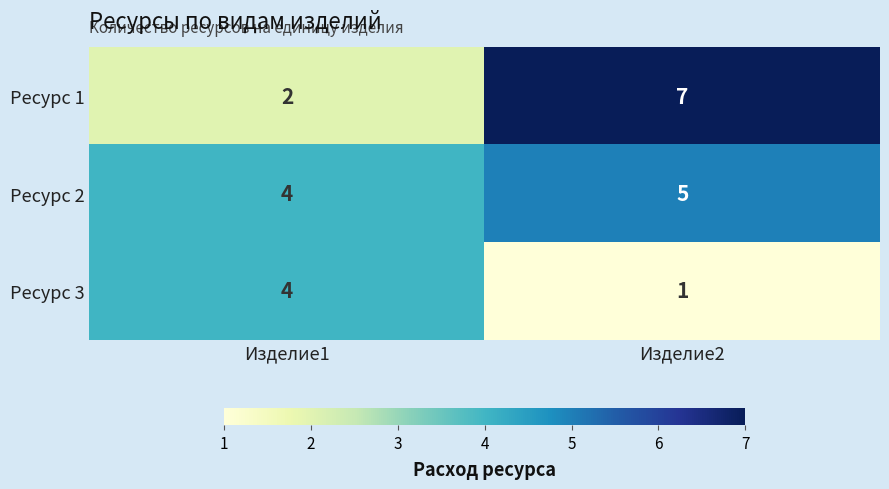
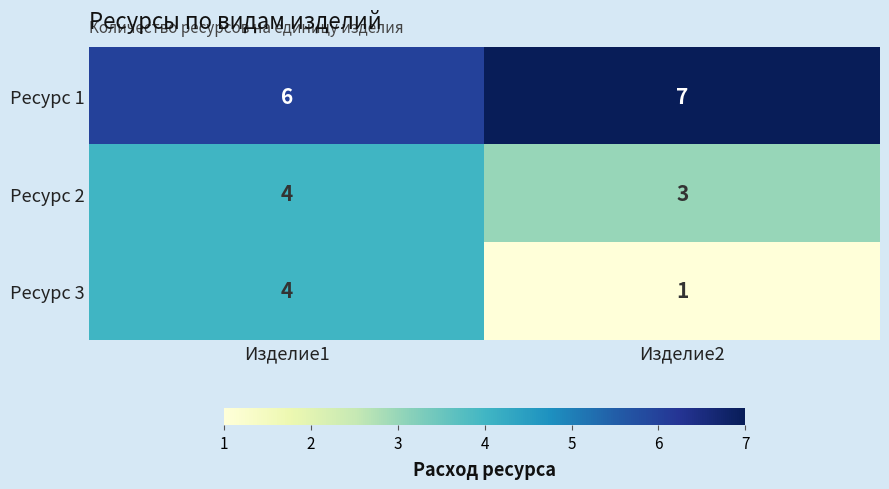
  {
    "Ресурс 1": {
-     "Изделие1": 2,
+     "Изделие1": 6,
      "Изделие2": 7
    },
    "Ресурс 2": {
      "Изделие1": 4,
-     "Изделие2": 5
+     "Изделие2": 3
    },
    "Ресурс 3": {
      "Изделие1": 4,
      "Изделие2": 1
    }
  }
